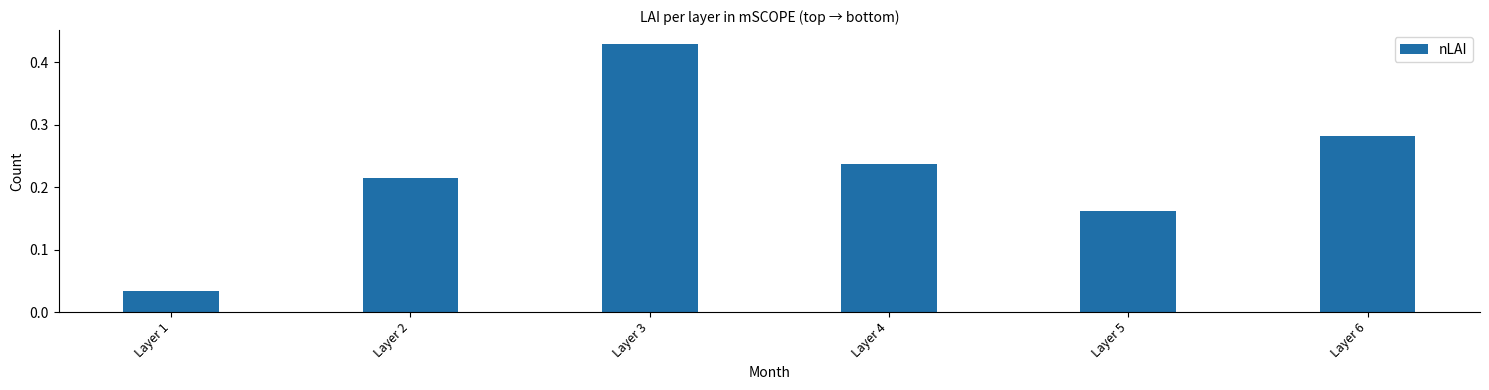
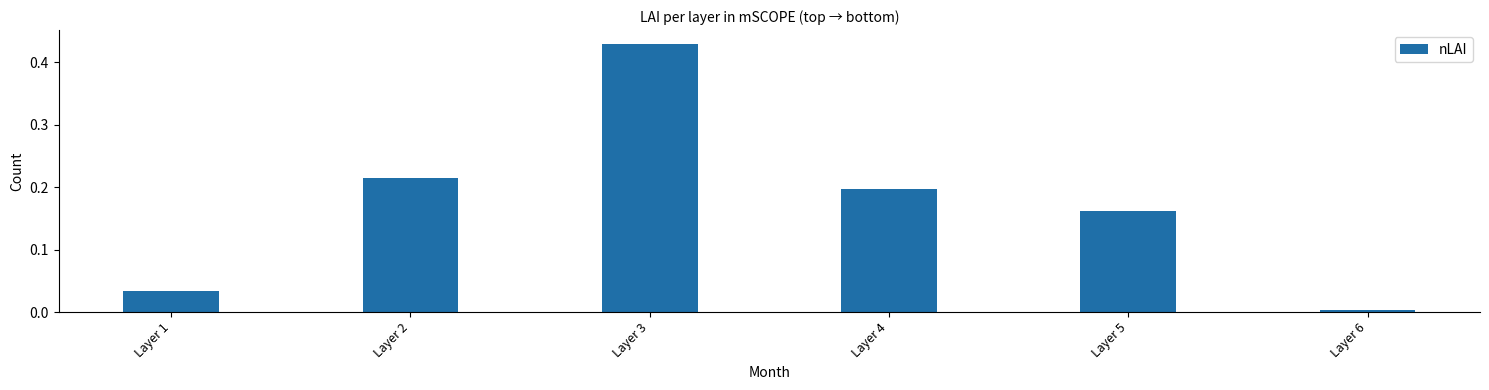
  {
    "Layer 1": 0.03,
    "Layer 2": 0.21,
    "Layer 3": 0.43,
-   "Layer 4": 0.24,
+   "Layer 4": 0.20,
    "Layer 5": 0.16,
-   "Layer 6": 0.28
+   "Layer 6": 0.00
  }
